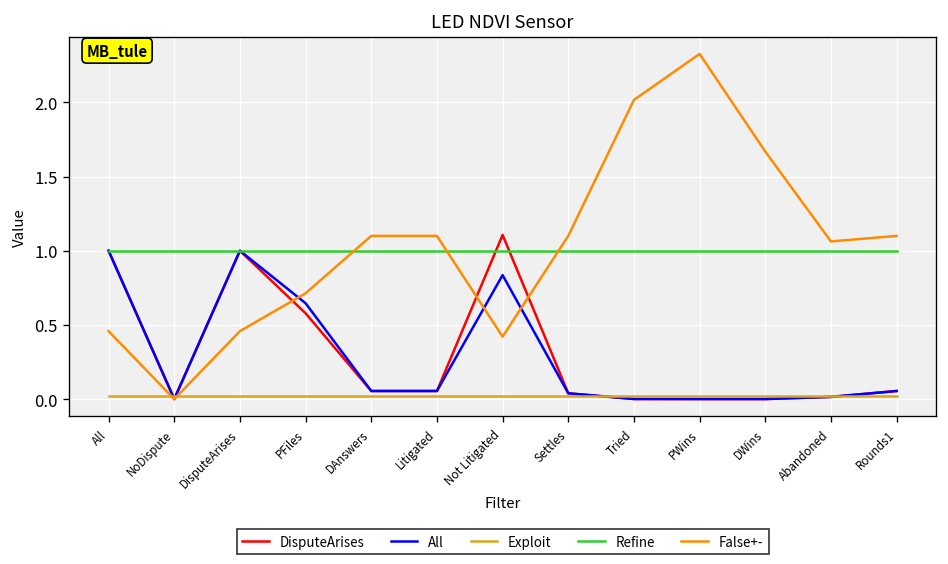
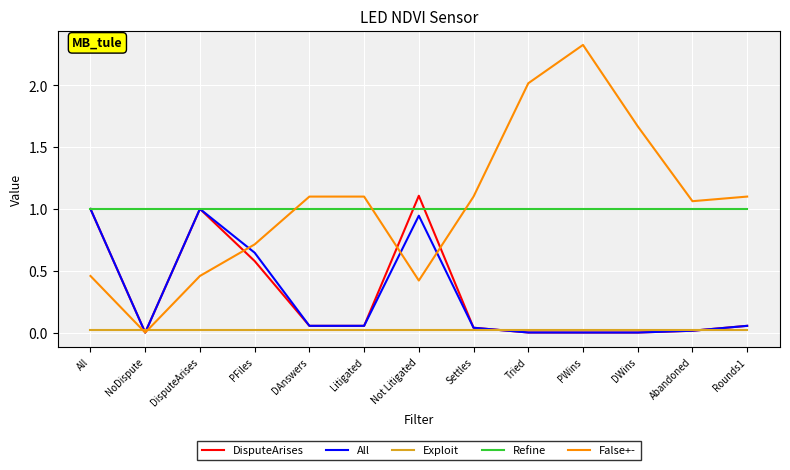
  {
    "DisputeArises": {
      "PFiles": 0.58,
      "Not Litigated": 1.11
    },
    "All": {
      "PFiles": 0.65,
-     "Not Litigated": 0.84
+     "Not Litigated": 0.95
    },
    "Refine": {
      "NoDispute": 1.00,
      "PFiles": 1.00,
      "DAnswers": 1.00,
      "Litigated": 1.00,
      "Not Litigated": 1.00,
      "Settles": 1.00,
      "Tried": 1.00,
      "PWins": 1.00,
      "DWins": 1.00,
      "Abandoned": 1.00,
      "Rounds1": 1.00
    }
  }
